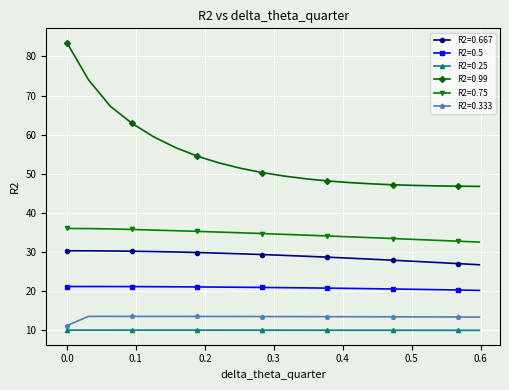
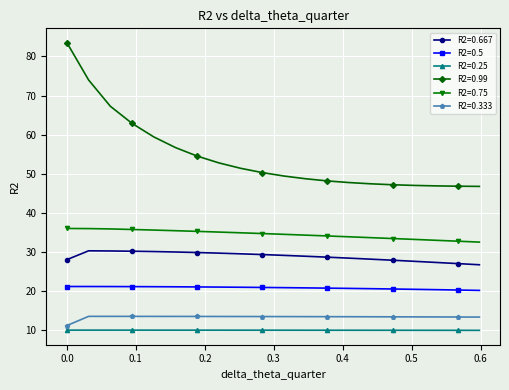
  {
    "R2=0.667": {
-     "0.0": 30
+     "0.0": 28
    },
    "R2=0.5": {
      "0.0": 21
    },
    "R2=0.25": {
      "0.0": 10
    },
    "R2=0.333": {
      "0.0": 11
    }
  }
